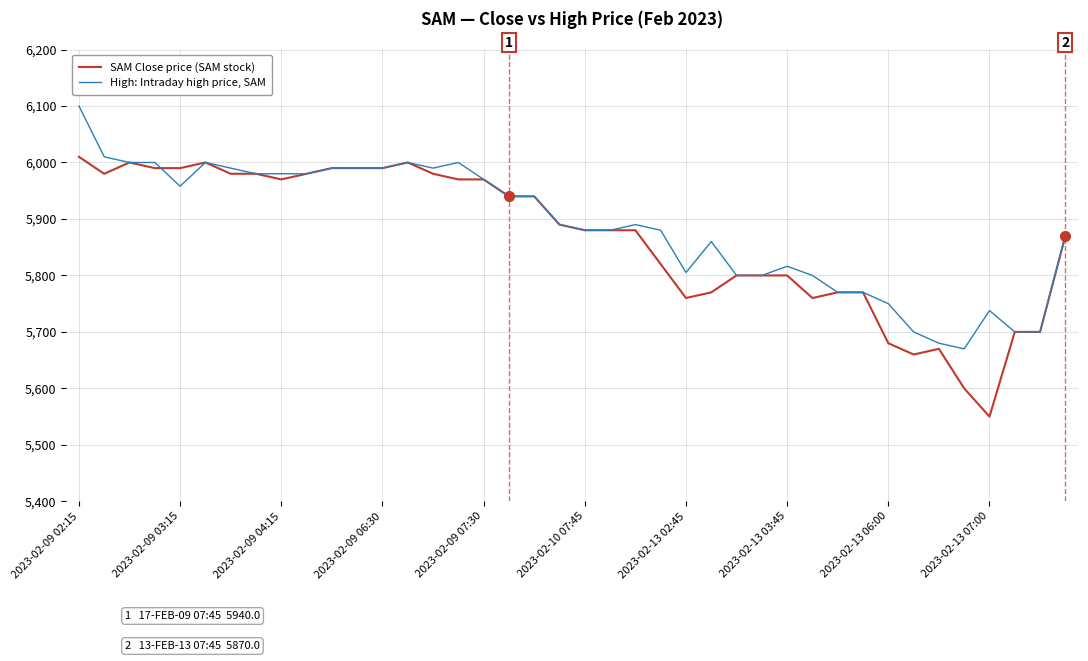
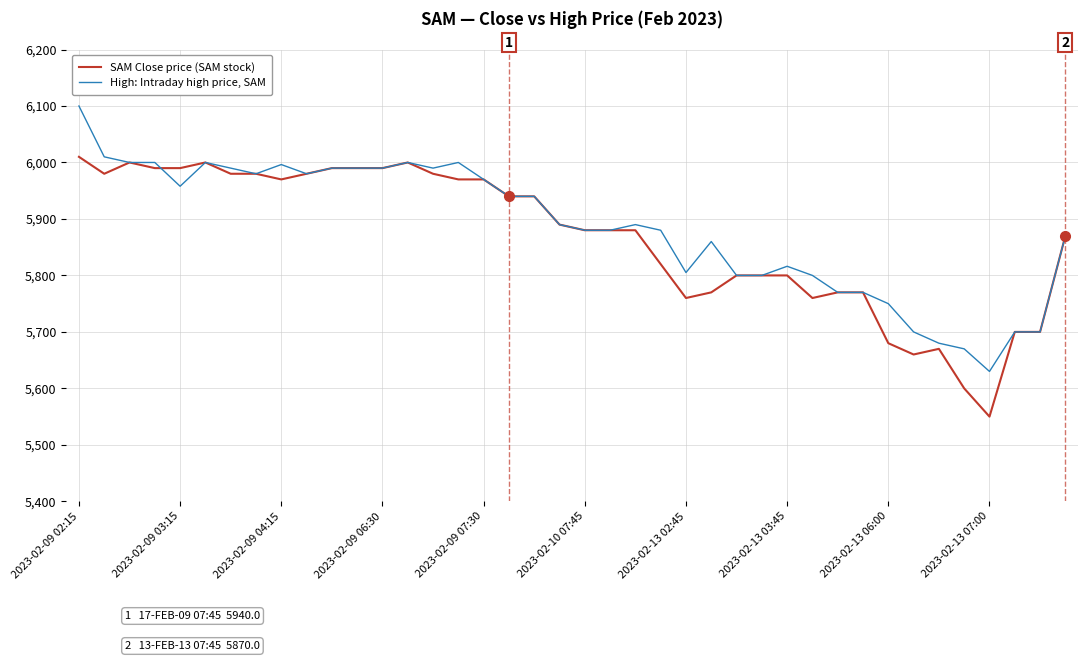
  {
    "High: Intraday high price, SAM": {
      "2023-02-09 02:15": "6,100",
      "2023-02-09 03:15": "5,960",
-     "2023-02-09 04:15": "5,980",
+     "2023-02-09 04:15": "6,000",
      "2023-02-13 02:45": "5,810",
      "2023-02-13 03:45": "5,820",
      "2023-02-13 06:00": "5,750",
-     "2023-02-13 07:00": "5,740"
+     "2023-02-13 07:00": "5,630"
    }
  }
